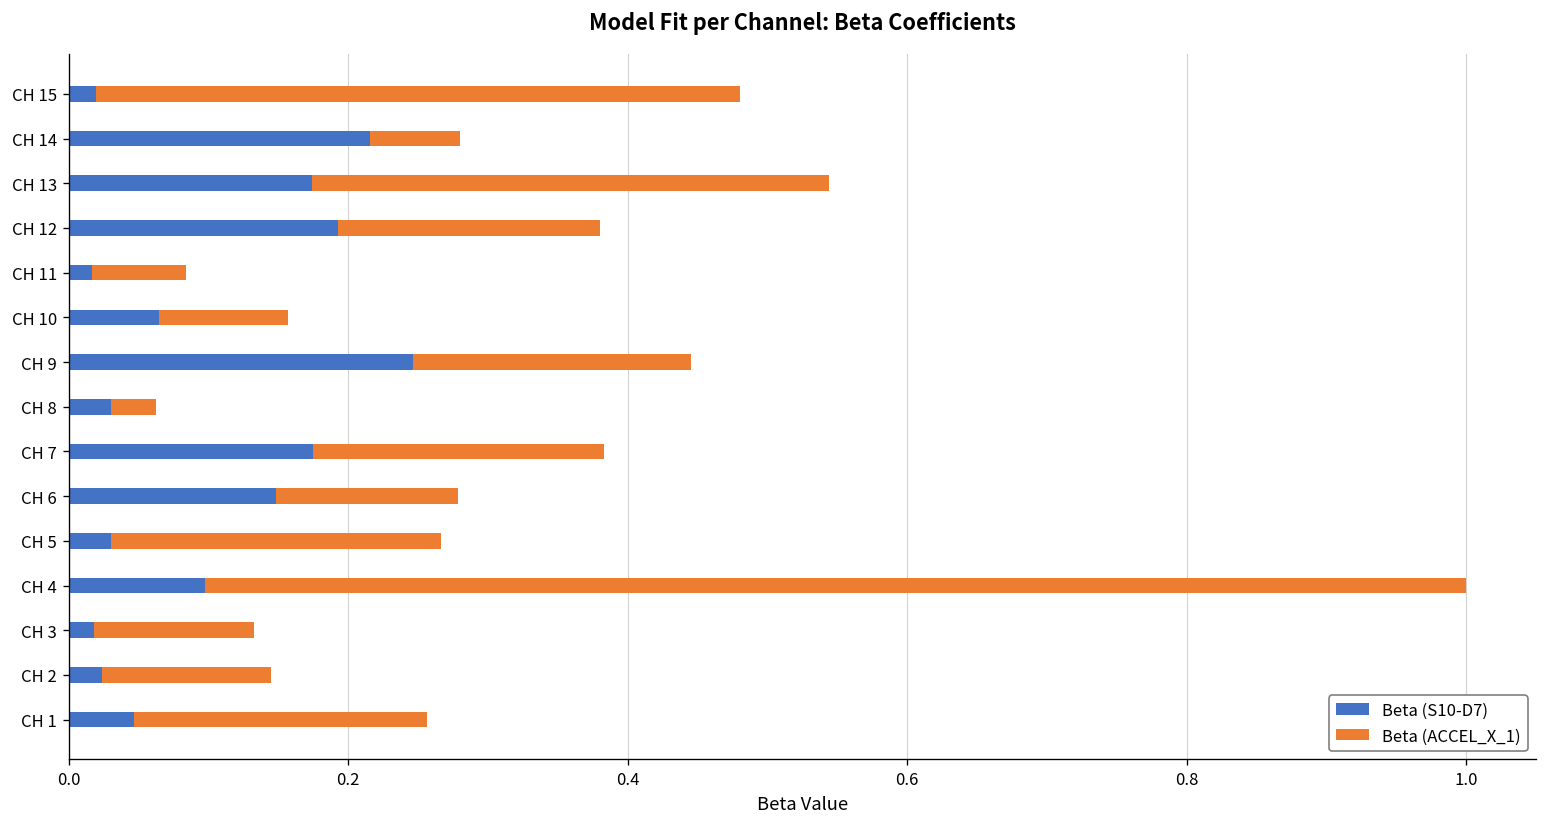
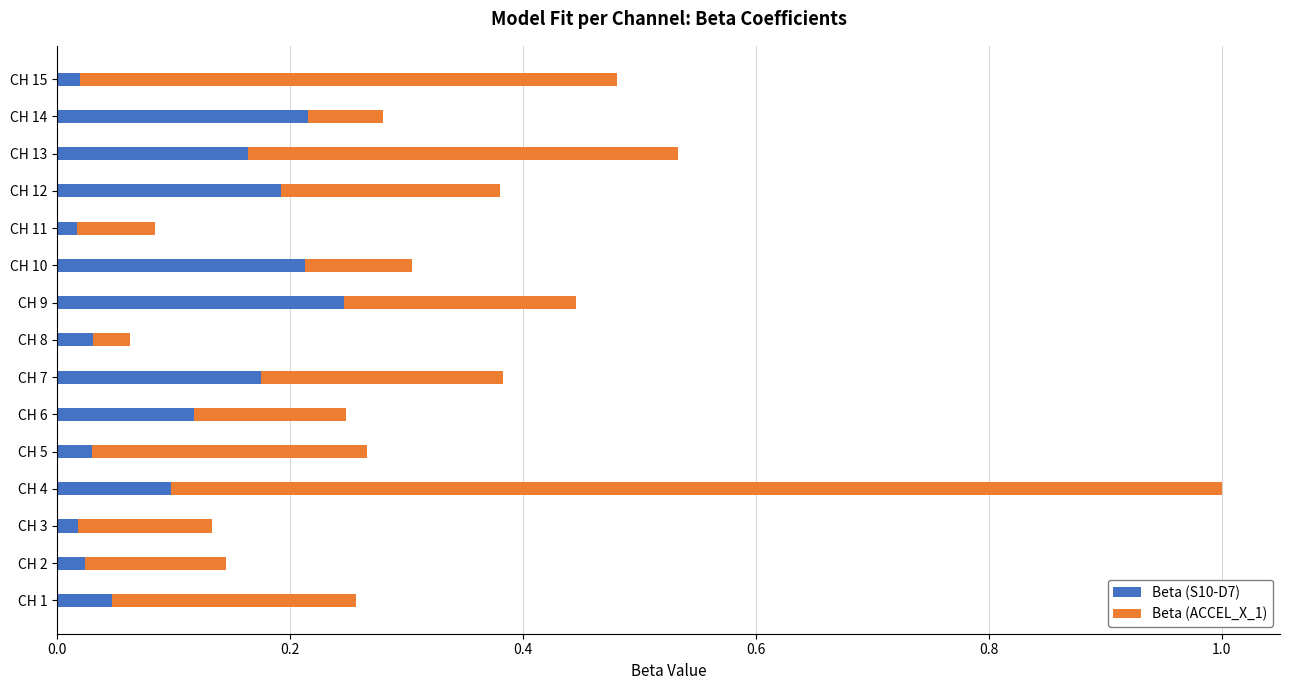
  {
    "Beta (S10-D7)": {
      "CH 15": 0.020,
      "CH 14": 0.216,
-     "CH 13": 0.175,
+     "CH 13": 0.164,
      "CH 12": 0.193,
      "CH 11": 0.017,
-     "CH 10": 0.064,
+     "CH 10": 0.213,
      "CH 9": 0.247,
      "CH 8": 0.031,
      "CH 7": 0.175,
-     "CH 6": 0.148,
+     "CH 6": 0.118,
      "CH 5": 0.030,
      "CH 4": 0.098,
      "CH 3": 0.018,
      "CH 2": 0.024,
      "CH 1": 0.047
    },
    "Beta (ACCEL_X_1)": {
      "CH 15": 0.460,
      "CH 14": 0.064,
      "CH 13": 0.369,
      "CH 12": 0.188,
      "CH 11": 0.067,
      "CH 10": 0.092,
      "CH 9": 0.199,
      "CH 8": 0.032,
      "CH 7": 0.208,
      "CH 6": 0.131,
      "CH 5": 0.236,
      "CH 4": 0.902,
      "CH 3": 0.115,
      "CH 2": 0.121,
      "CH 1": 0.210
    }
  }
